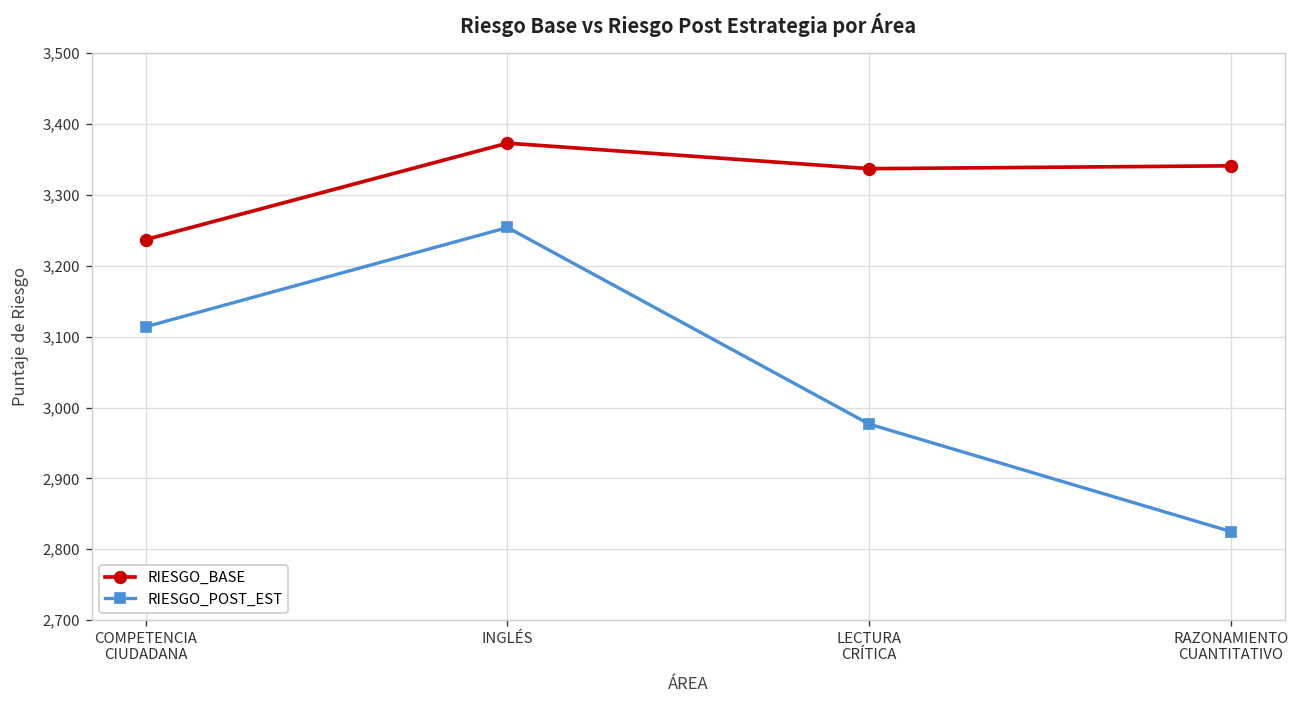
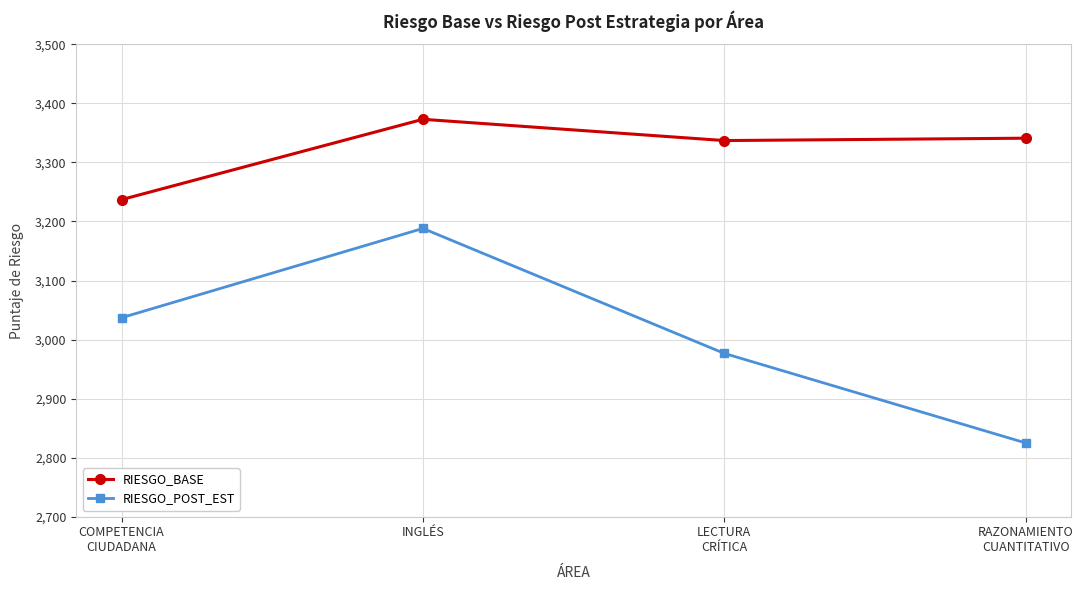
  {
    "RIESGO_BASE": {
      "COMPETENCIA CIUDADANA": "3,240",
      "INGLÉS": "3,370",
      "LECTURA CRÍTICA": "3,340",
      "RAZONAMIENTO CUANTITATIVO": "3,340"
    },
    "RIESGO_POST_EST": {
-     "COMPETENCIA CIUDADANA": "3,110",
-     "INGLÉS": "3,250",
+     "COMPETENCIA CIUDADANA": "3,040",
+     "INGLÉS": "3,190",
      "LECTURA CRÍTICA": "2,980",
      "RAZONAMIENTO CUANTITATIVO": "2,830"
    }
  }
